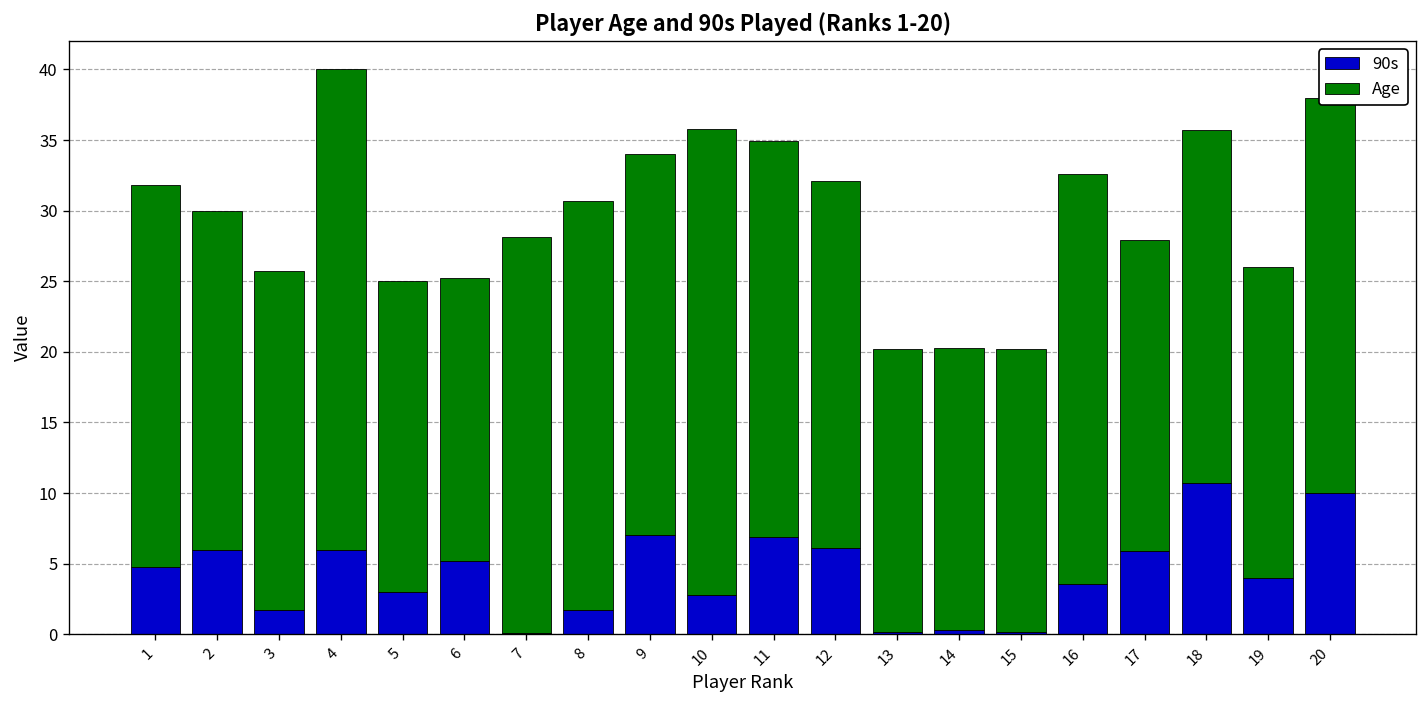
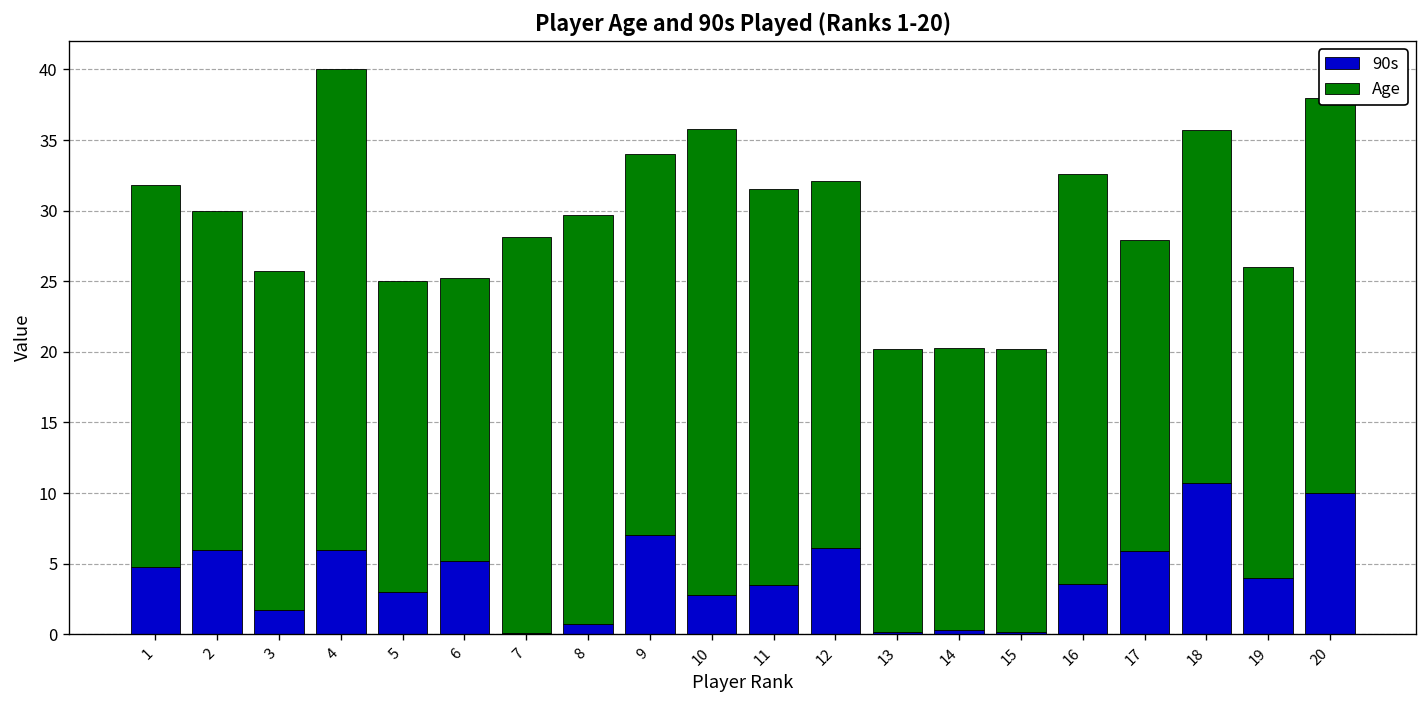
  {
    "90s": {
      "1": 4.8,
      "2": 6.0,
      "3": 1.7,
      "4": 6.0,
      "5": 3.0,
      "6": 5.2,
-     "8": 1.7,
+     "8": 0.7,
      "9": 7.0,
      "10": 2.8,
-     "11": 6.9,
+     "11": 3.5,
      "12": 6.1,
      "14": 0.3,
      "16": 3.6,
      "17": 5.9,
      "18": 10.7,
      "19": 4.0,
      "20": 10.0
    },
    "Age": {
      "1": 27.0,
      "2": 24.0,
      "3": 24.0,
      "4": 34.0,
      "5": 22.0,
      "6": 20.0,
      "7": 28.0,
      "8": 29.0,
      "9": 27.0,
      "10": 33.0,
      "11": 28.0,
      "12": 26.0,
      "13": 20.0,
      "14": 20.0,
      "15": 20.0,
      "16": 29.0,
      "17": 22.0,
      "18": 25.0,
      "19": 22.0
    }
  }
